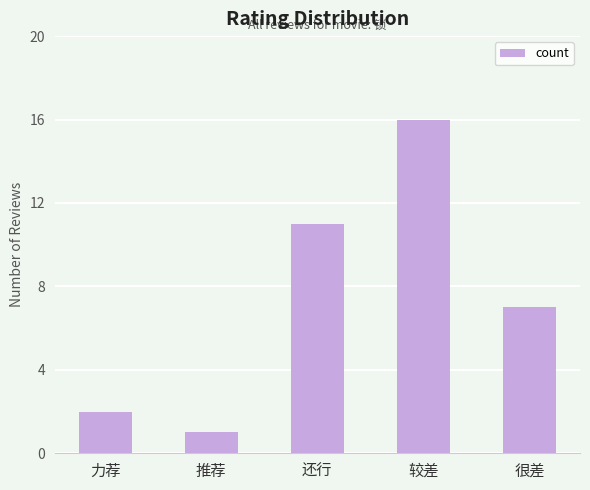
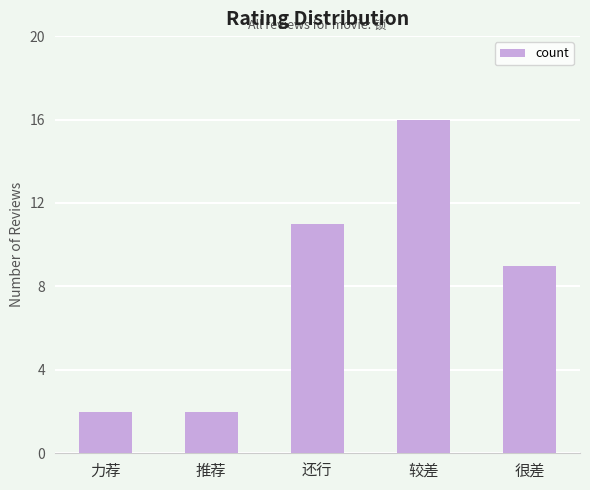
  {
    "力荐": 2,
-   "推荐": 1,
+   "推荐": 2,
    "还行": 11,
    "较差": 16,
-   "很差": 7
+   "很差": 9
  }
